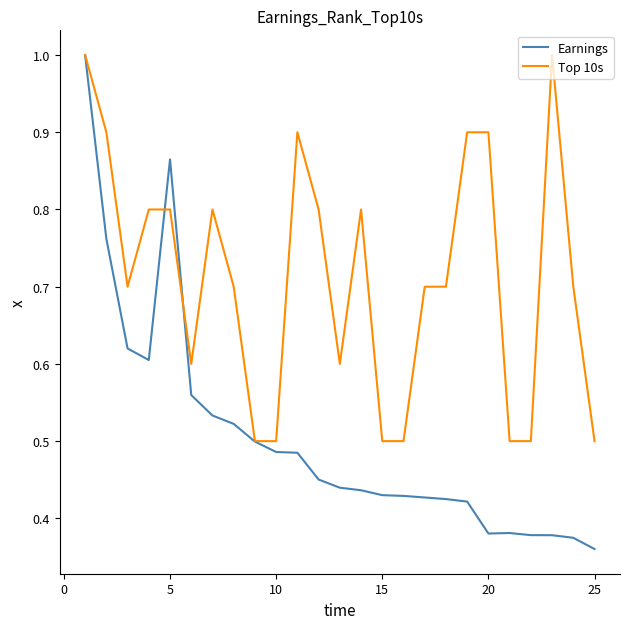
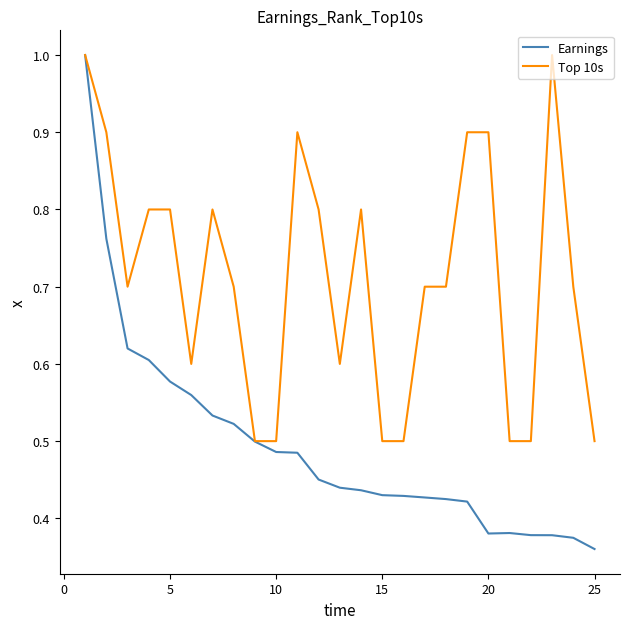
  {
    "Earnings": {
-     "5": 0.86,
+     "5": 0.58,
      "10": 0.49,
      "15": 0.43,
      "20": 0.38,
      "25": 0.36
    },
    "Top 10s": {
      "5": 0.80,
      "10": 0.50,
      "15": 0.50,
      "20": 0.90,
      "25": 0.50
    }
  }
